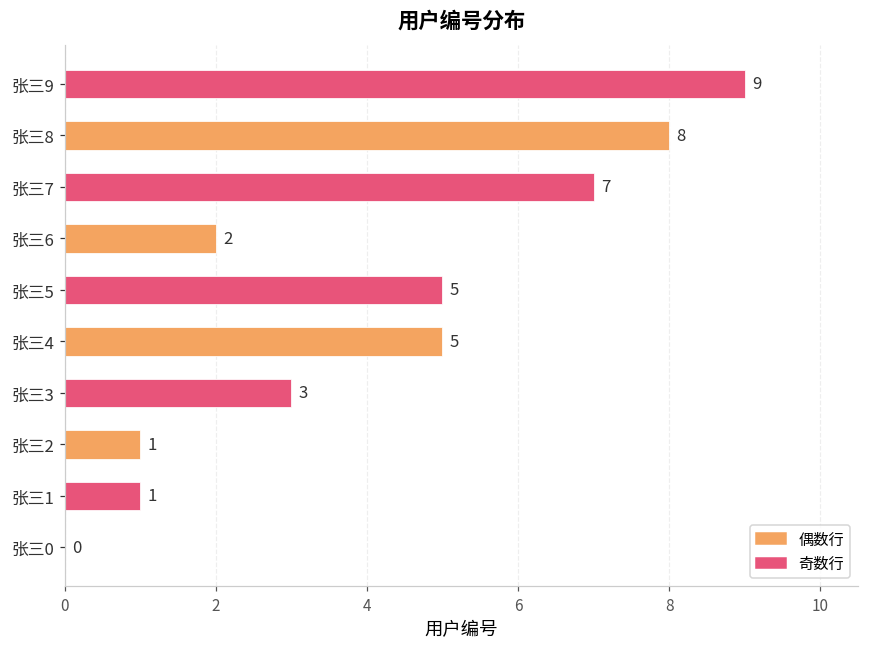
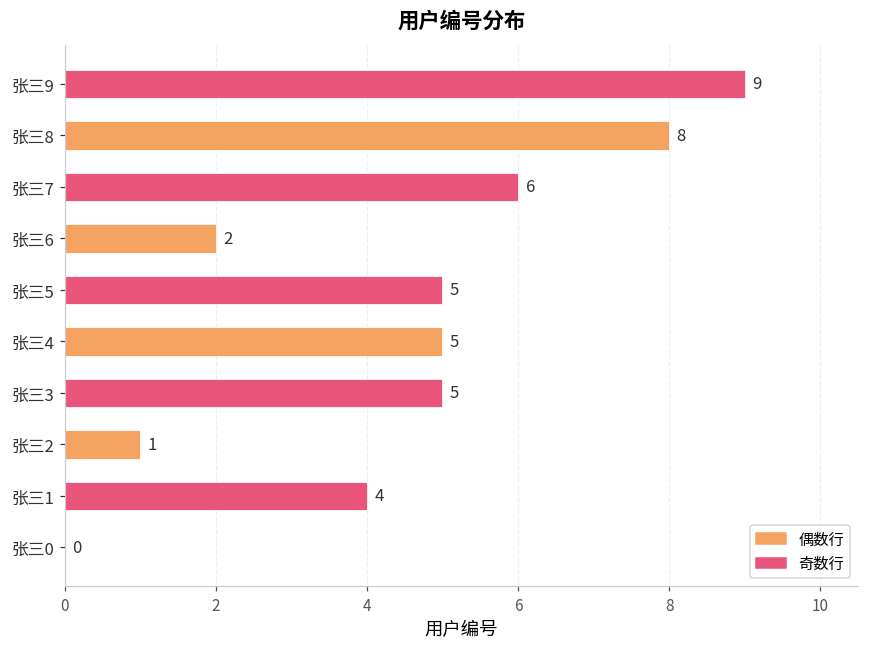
  {
    "张三9": 9,
    "张三8": 8,
-   "张三7": 7,
+   "张三7": 6,
    "张三6": 2,
    "张三5": 5,
    "张三4": 5,
-   "张三3": 3,
+   "张三3": 5,
    "张三2": 1,
-   "张三1": 1,
+   "张三1": 4,
    "张三0": 0
  }
